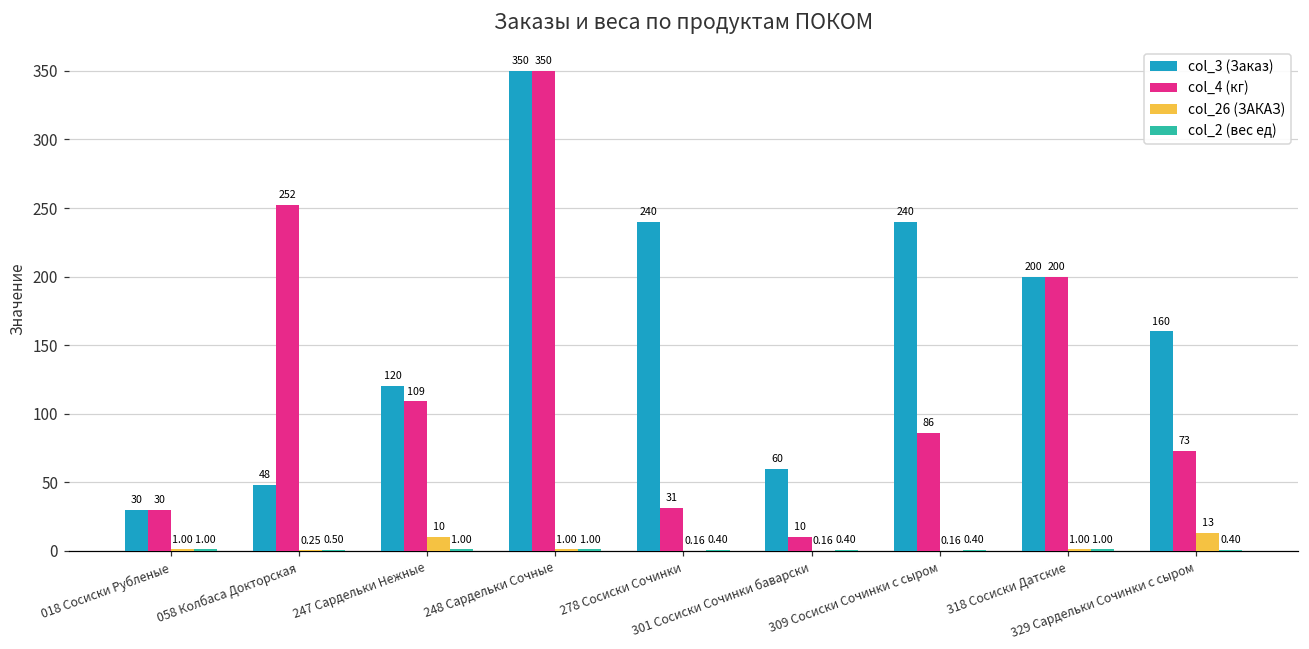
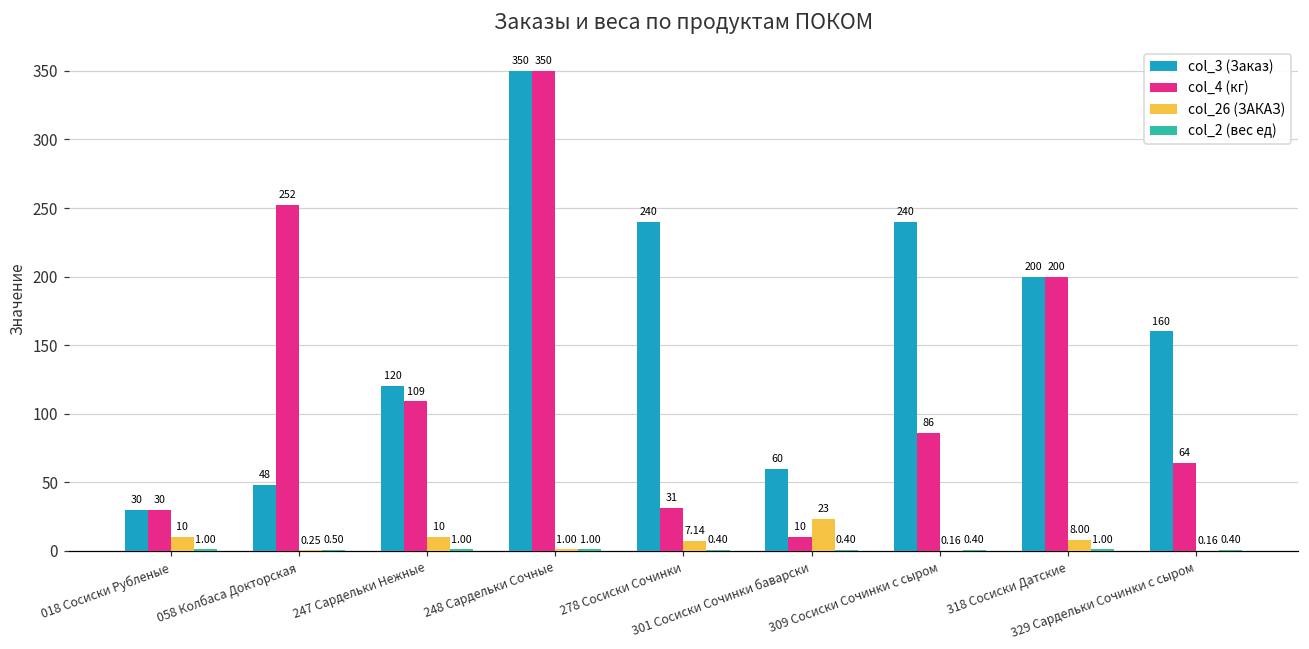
  {
    "col_4 (кг)": {
      "018 Сосиски Рубленые": 30,
      "058 Колбаса Докторская": 252,
      "247 Сардельки Нежные": 109,
      "248 Сардельки Сочные": 350,
      "278 Сосиски Сочинки": 31,
      "301 Сосиски Сочинки баварски": 10,
      "309 Сосиски Сочинки с сыром": 86,
      "318 Сосиски Датские": 200,
-     "329 Сардельки Сочинки с сыром": 73
+     "329 Сардельки Сочинки с сыром": 64
    },
    "col_26 (ЗАКАЗ)": {
-     "018 Сосиски Рубленые": 1.00,
+     "018 Сосиски Рубленые": 10,
      "058 Колбаса Докторская": 0.25,
      "247 Сардельки Нежные": 10,
      "248 Сардельки Сочные": 1.00,
-     "278 Сосиски Сочинки": 0.16,
-     "301 Сосиски Сочинки баварски": 0.16,
+     "278 Сосиски Сочинки": 7.14,
+     "301 Сосиски Сочинки баварски": 23,
      "309 Сосиски Сочинки с сыром": 0.16,
-     "318 Сосиски Датские": 1.00,
-     "329 Сардельки Сочинки с сыром": 13
+     "318 Сосиски Датские": 8.00,
+     "329 Сардельки Сочинки с сыром": 0.16
    }
  }
